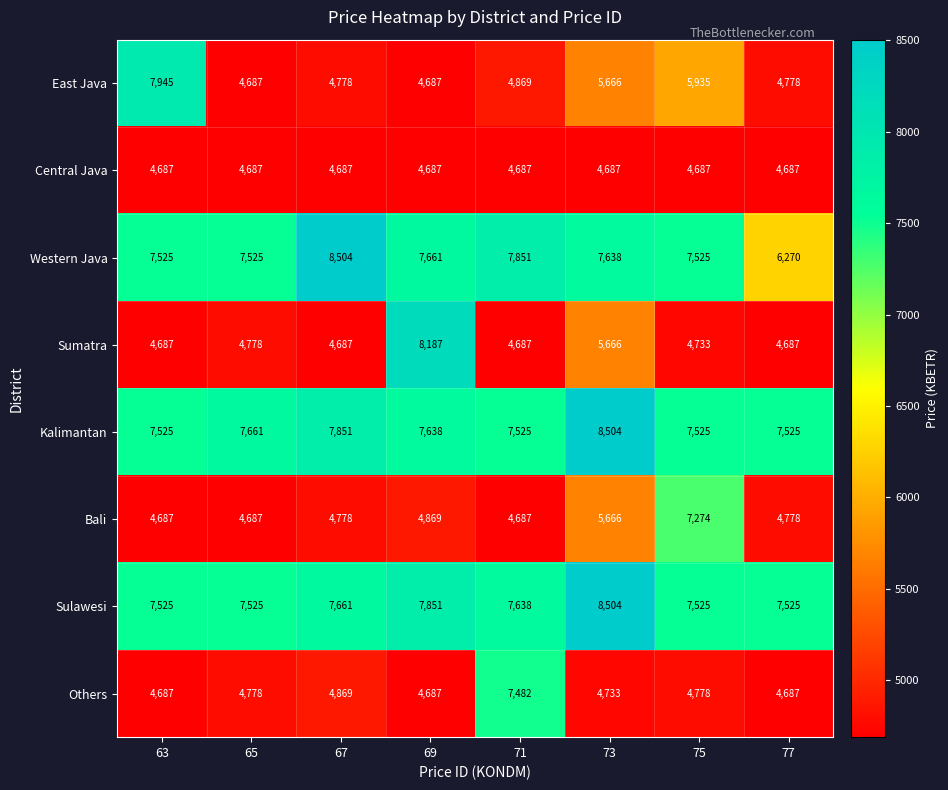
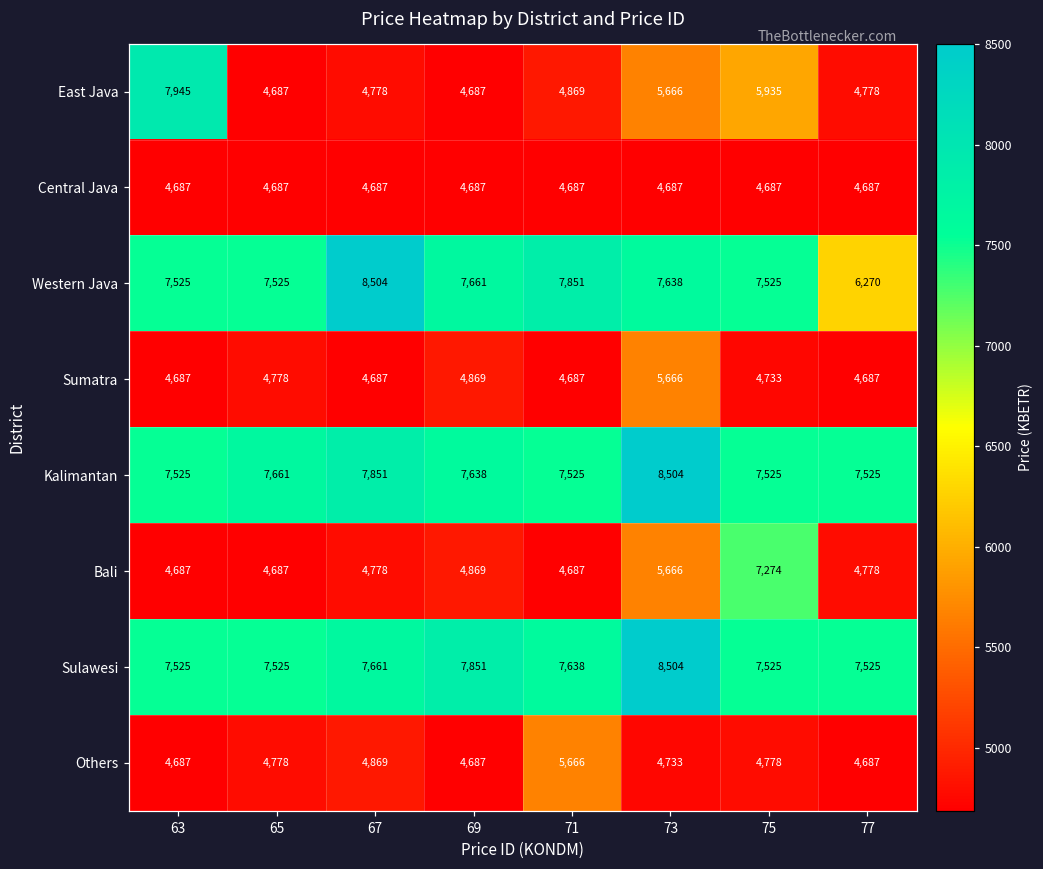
  {
    "East Java": {
      "63": "7,945",
      "65": "4,687",
      "67": "4,778",
      "69": "4,687",
      "71": "4,869",
      "73": "5,666",
      "75": "5,935",
      "77": "4,778"
    },
    "Central Java": {
      "63": "4,687",
      "65": "4,687",
      "67": "4,687",
      "69": "4,687",
      "71": "4,687",
      "73": "4,687",
      "75": "4,687",
      "77": "4,687"
    },
    "Western Java": {
      "63": "7,525",
      "65": "7,525",
      "67": "8,504",
      "69": "7,661",
      "71": "7,851",
      "73": "7,638",
      "75": "7,525",
      "77": "6,270"
    },
    "Sumatra": {
      "63": "4,687",
      "65": "4,778",
      "67": "4,687",
-     "69": "8,187",
+     "69": "4,869",
      "71": "4,687",
      "73": "5,666",
      "75": "4,733",
      "77": "4,687"
    },
    "Kalimantan": {
      "63": "7,525",
      "65": "7,661",
      "67": "7,851",
      "69": "7,638",
      "71": "7,525",
      "73": "8,504",
      "75": "7,525",
      "77": "7,525"
    },
    "Bali": {
      "63": "4,687",
      "65": "4,687",
      "67": "4,778",
      "69": "4,869",
      "71": "4,687",
      "73": "5,666",
      "75": "7,274",
      "77": "4,778"
    },
    "Sulawesi": {
      "63": "7,525",
      "65": "7,525",
      "67": "7,661",
      "69": "7,851",
      "71": "7,638",
      "73": "8,504",
      "75": "7,525",
      "77": "7,525"
    },
    "Others": {
      "63": "4,687",
      "65": "4,778",
      "67": "4,869",
      "69": "4,687",
-     "71": "7,482",
+     "71": "5,666",
      "73": "4,733",
      "75": "4,778",
      "77": "4,687"
    }
  }
